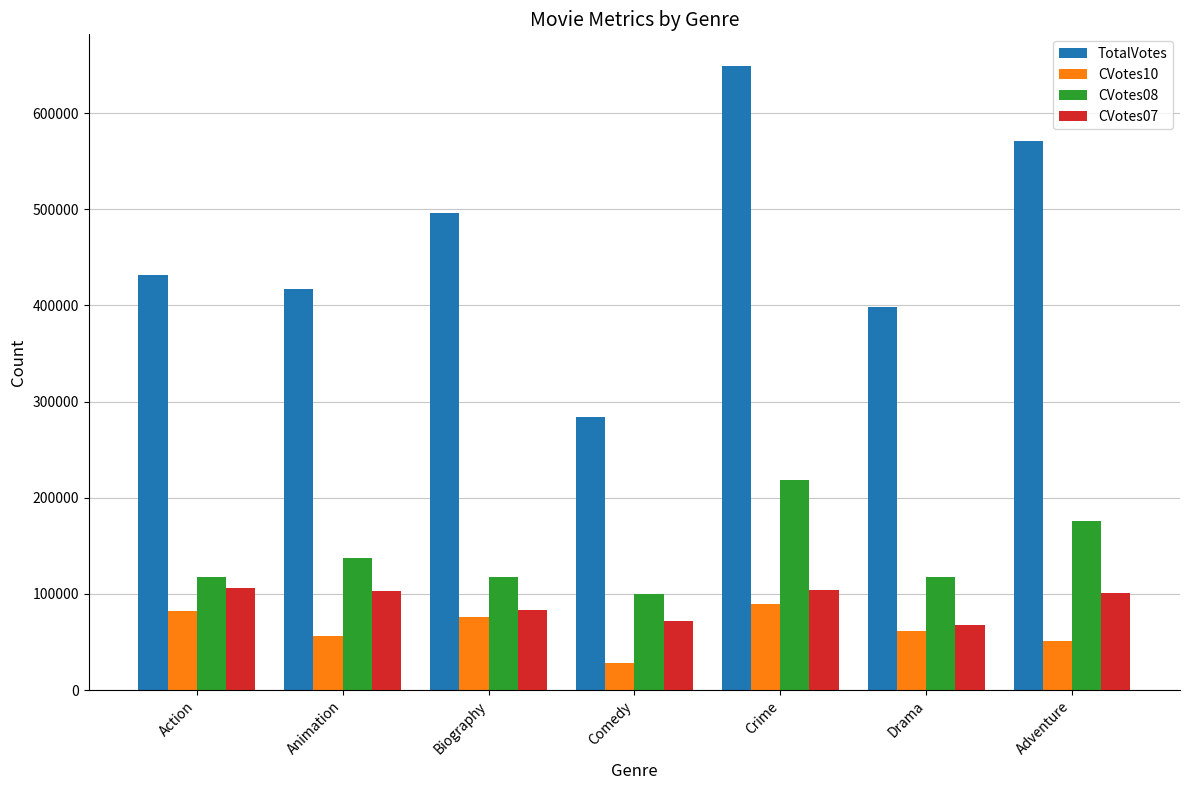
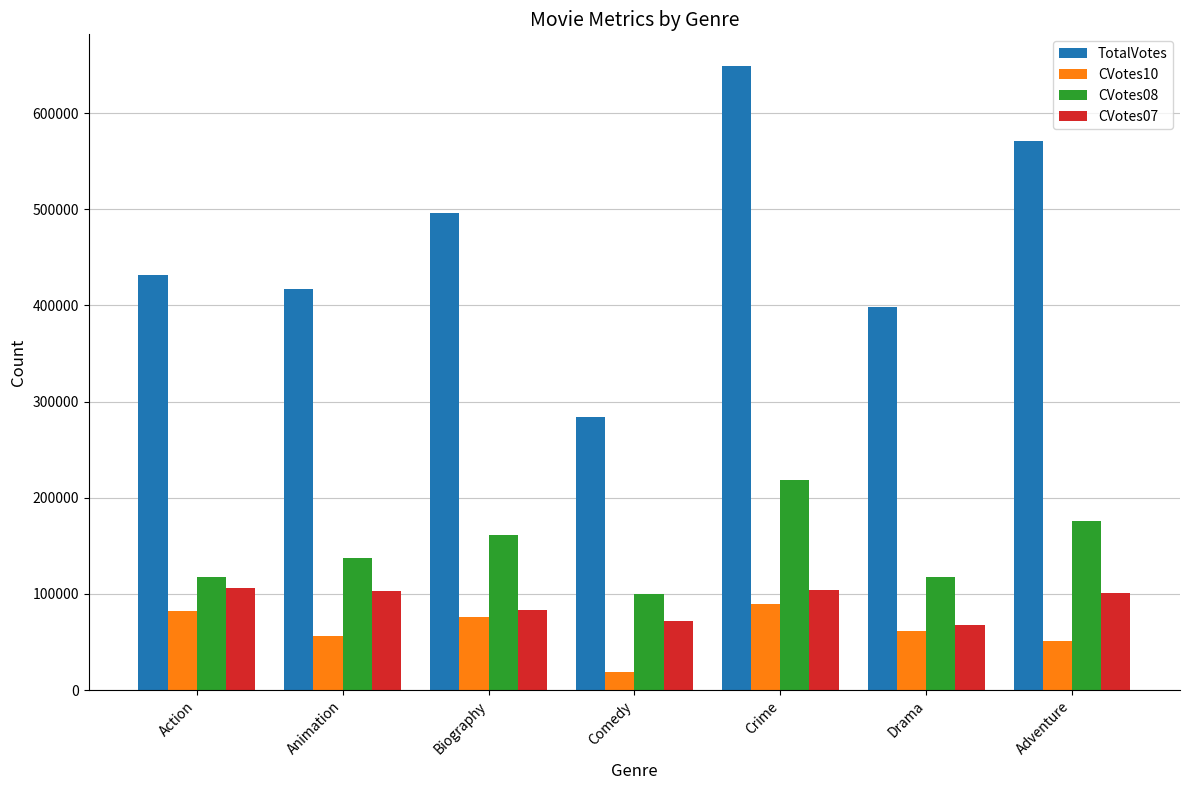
  {
    "TotalVotes": {
      "Action": 430000,
      "Animation": 420000,
      "Biography": 500000,
      "Comedy": 280000,
      "Crime": 650000,
      "Drama": 400000,
      "Adventure": 570000
    },
    "CVotes10": {
      "Action": 80000,
      "Animation": 60000,
      "Biography": 80000,
-     "Comedy": 30000,
+     "Comedy": 20000,
      "Crime": 90000,
      "Drama": 60000,
      "Adventure": 50000
    },
    "CVotes08": {
      "Action": 120000,
      "Animation": 140000,
-     "Biography": 120000,
+     "Biography": 160000,
      "Comedy": 100000,
      "Crime": 220000,
      "Drama": 120000,
      "Adventure": 180000
    },
    "CVotes07": {
      "Action": 110000,
      "Animation": 100000,
      "Biography": 80000,
      "Comedy": 70000,
      "Crime": 100000,
      "Drama": 70000,
      "Adventure": 100000
    }
  }
